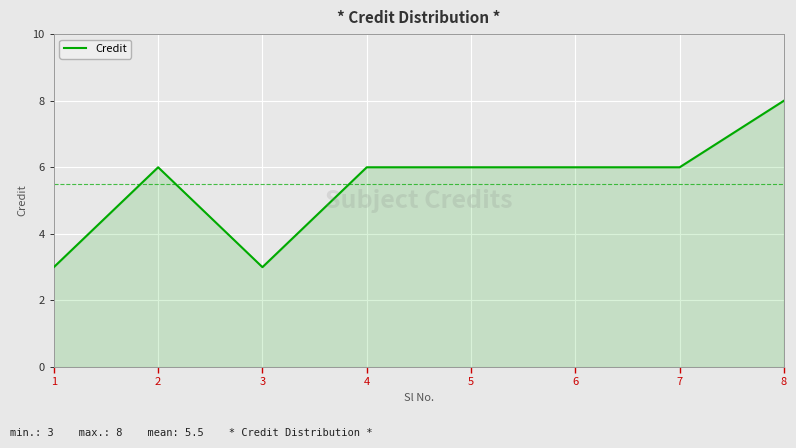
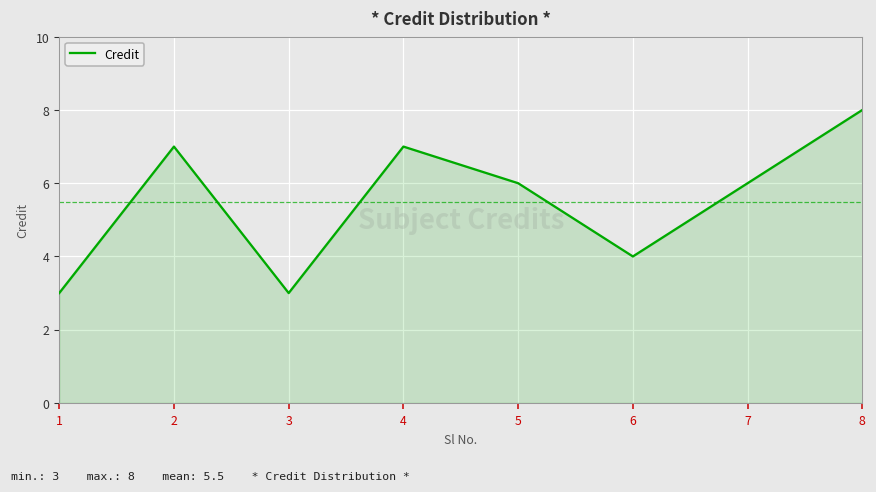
  {
    "1": 3,
-   "2": 6,
+   "2": 7,
    "3": 3,
-   "4": 6,
+   "4": 7,
    "5": 6,
-   "6": 6,
+   "6": 4,
    "7": 6,
    "8": 8
  }
